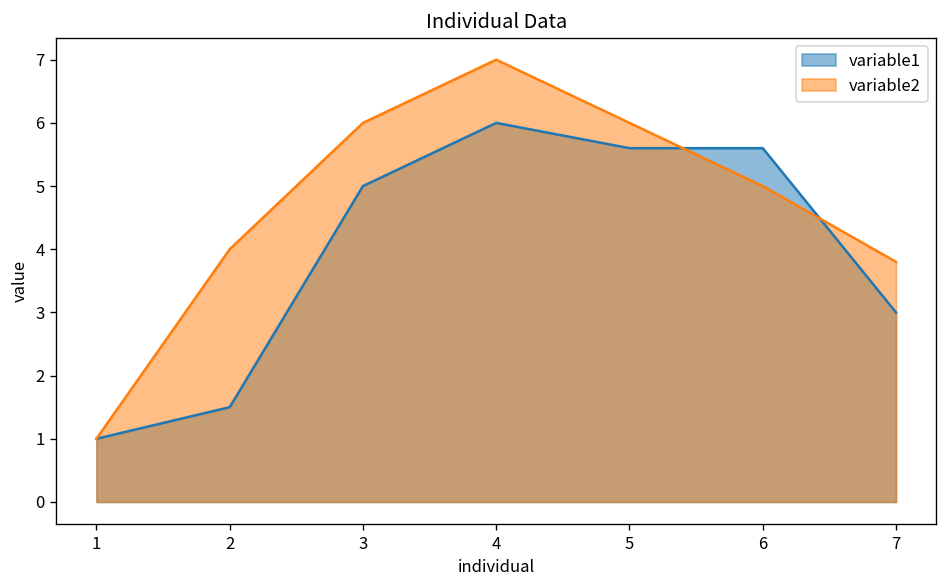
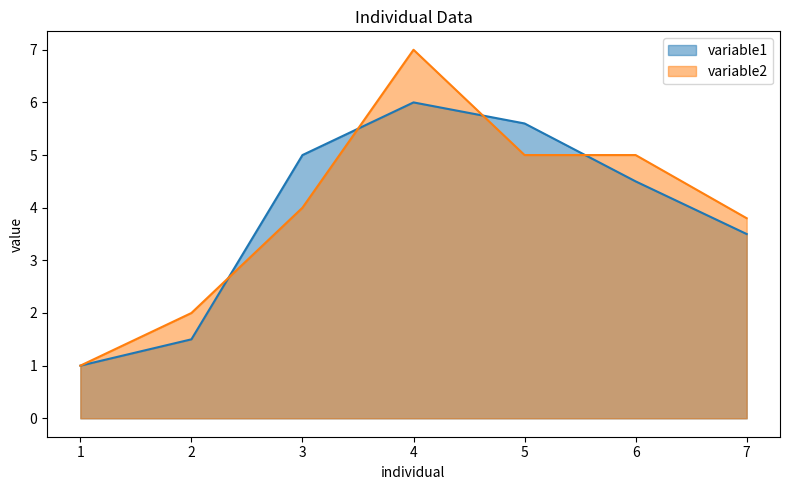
  {
    "variable1": {
      "2": 1.5,
      "3": 5.0,
      "4": 6.0,
      "5": 5.6,
-     "6": 5.6,
-     "7": 3.0
+     "6": 4.5,
+     "7": 3.5
    },
    "variable2": {
-     "2": 4,
-     "3": 6,
+     "2": 2,
+     "3": 4,
      "4": 7,
-     "5": 6,
+     "5": 5,
      "6": 5,
      "7": 3.8
    }
  }
